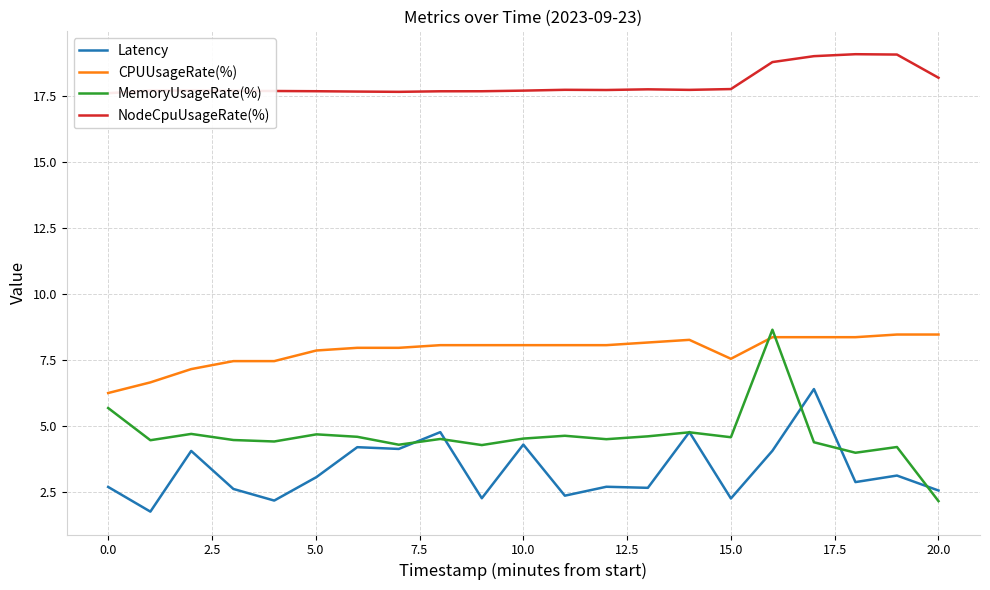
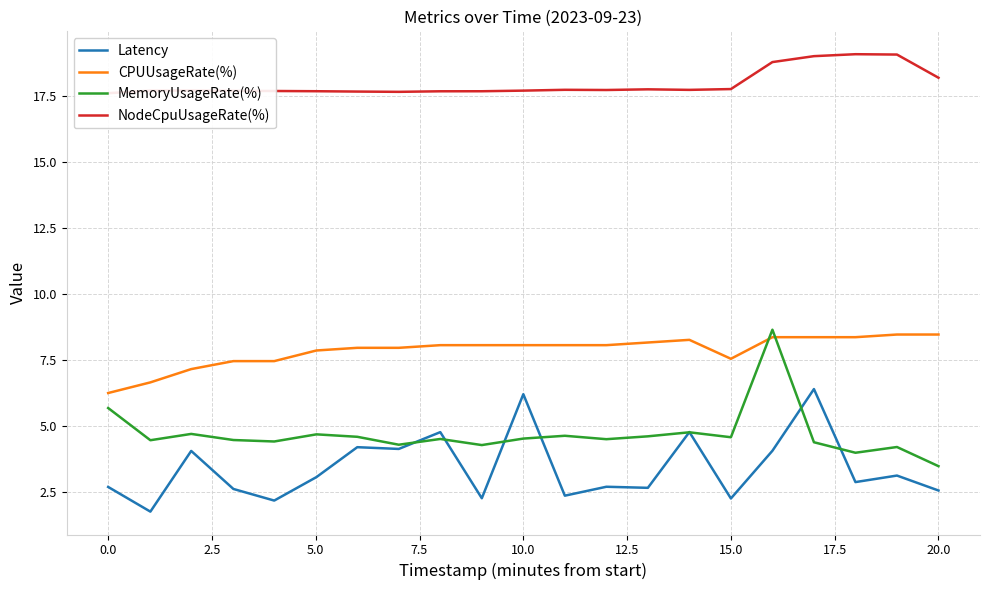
  {
    "Latency": {
      "0.0": 2.7,
      "5.0": 3.1,
-     "10.0": 4.3,
+     "10.0": 6.2,
      "15.0": 2.2,
      "20.0": 2.5
    },
    "CPUUsageRate(%)": {
      "0.0": 6.2,
      "5.0": 7.9,
      "10.0": 8.1,
      "15.0": 7.5,
      "20.0": 8.5
    },
    "MemoryUsageRate(%)": {
      "0.0": 5.7,
      "5.0": 4.7,
      "10.0": 4.5,
      "15.0": 4.6,
-     "20.0": 2.1
+     "20.0": 3.5
    },
    "NodeCpuUsageRate(%)": {
      "5.0": 17.7,
      "10.0": 17.7,
      "15.0": 17.8,
      "20.0": 18.2
    }
  }
